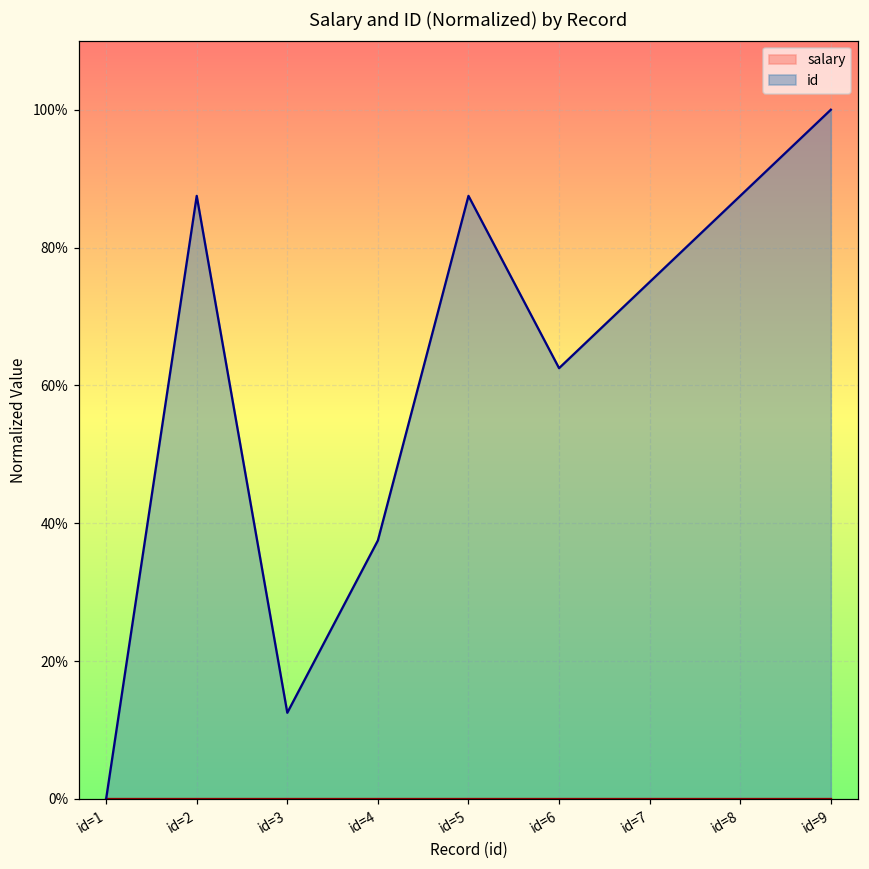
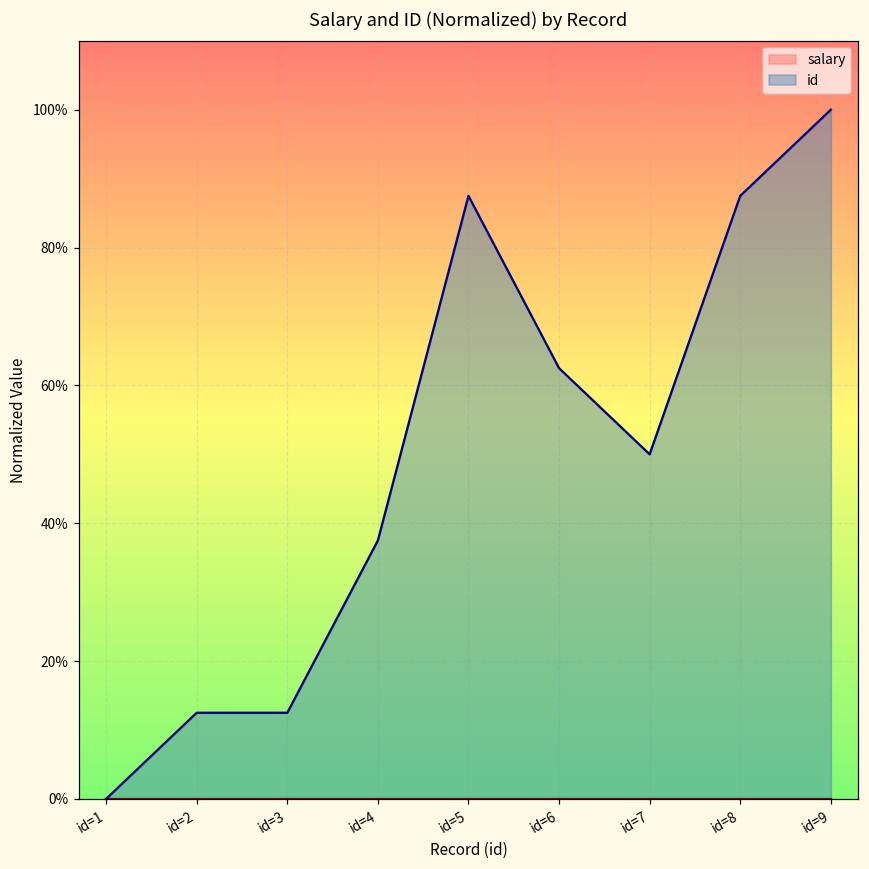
  {
    "salary": {
      "id=2": "0%",
      "id=3": "0%",
      "id=4": "0%",
      "id=5": "0%",
      "id=6": "0%",
      "id=7": "0%",
      "id=8": "0%",
      "id=9": "0%"
    },
    "id": {
-     "id=2": "87%",
+     "id=2": "12%",
      "id=3": "12%",
      "id=4": "37%",
      "id=5": "87%",
      "id=6": "62%",
-     "id=7": "75%",
+     "id=7": "50%",
      "id=8": "87%",
      "id=9": "100%"
    }
  }
